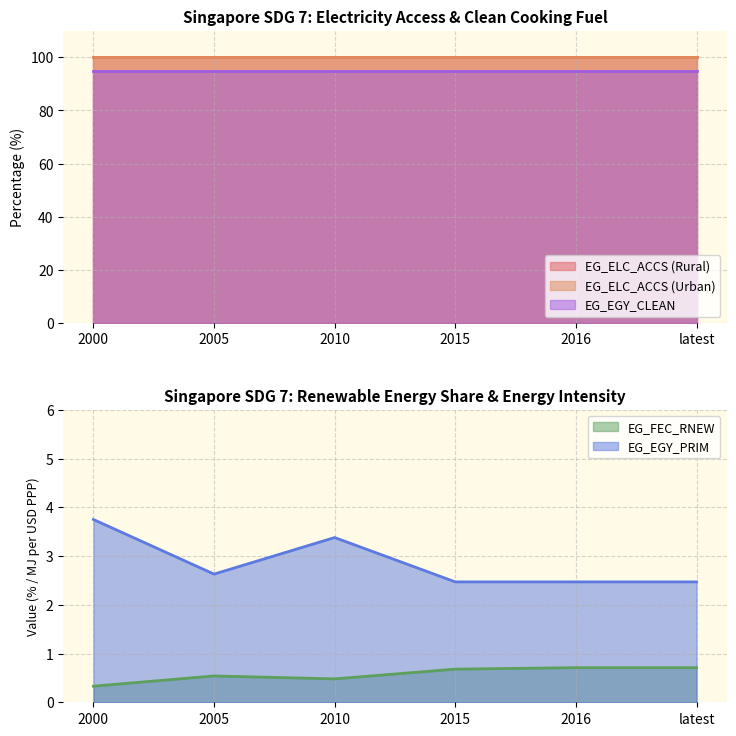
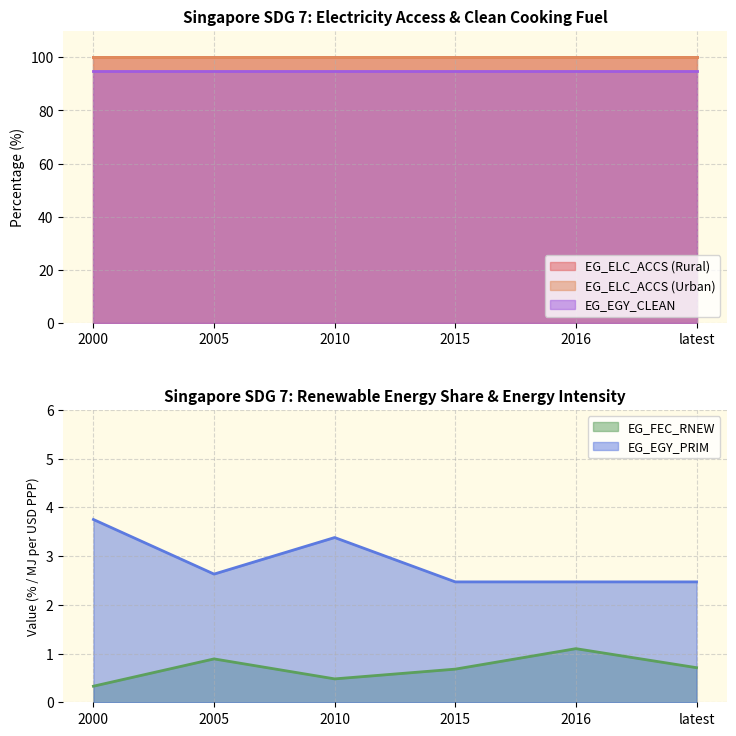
  {
    "Singapore SDG 7: Electricity Access & Clean Cooking Fuel": {
      "EG_ELC_ACCS (Urban)": {
        "2000": 100,
        "2005": 100,
        "2010": 100,
        "2015": 100,
        "2016": 100,
        "latest": 100
      },
      "EG_EGY_CLEAN": {
        "2000": 95,
        "2005": 95,
        "2010": 95,
        "2015": 95,
        "2016": 95,
        "latest": 95
      }
    },
    "Singapore SDG 7: Renewable Energy Share & Energy Intensity": {
      "EG_FEC_RNEW": {
        "2000": 0.3,
-       "2005": 0.5,
+       "2005": 0.9,
        "2010": 0.5,
        "2015": 0.7,
-       "2016": 0.7,
+       "2016": 1.1,
        "latest": 0.7
      },
      "EG_EGY_PRIM": {
        "2000": 3.8,
        "2005": 2.6,
        "2010": 3.4,
        "2015": 2.5,
        "2016": 2.5,
        "latest": 2.5
      }
    }
  }
